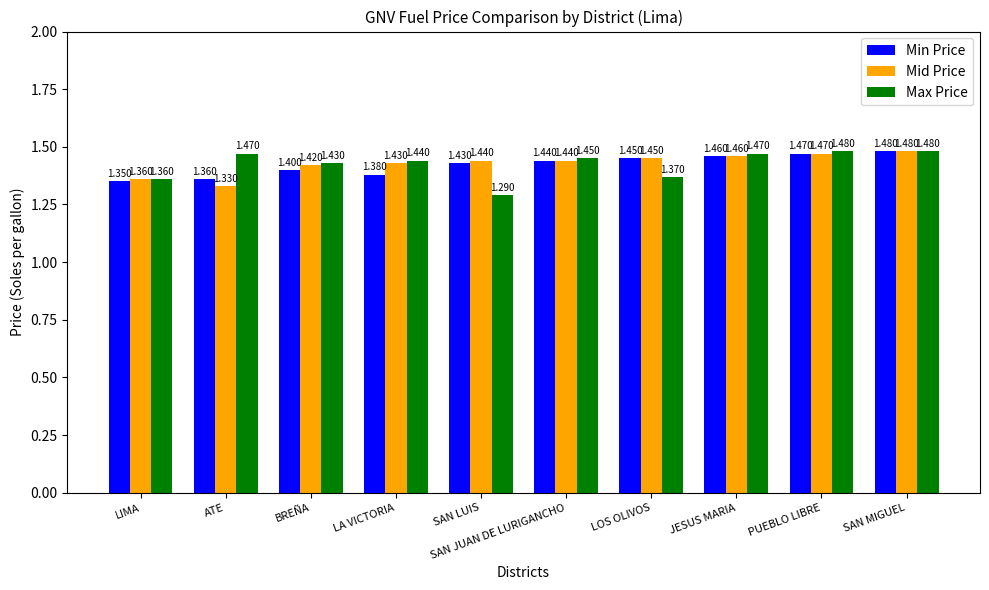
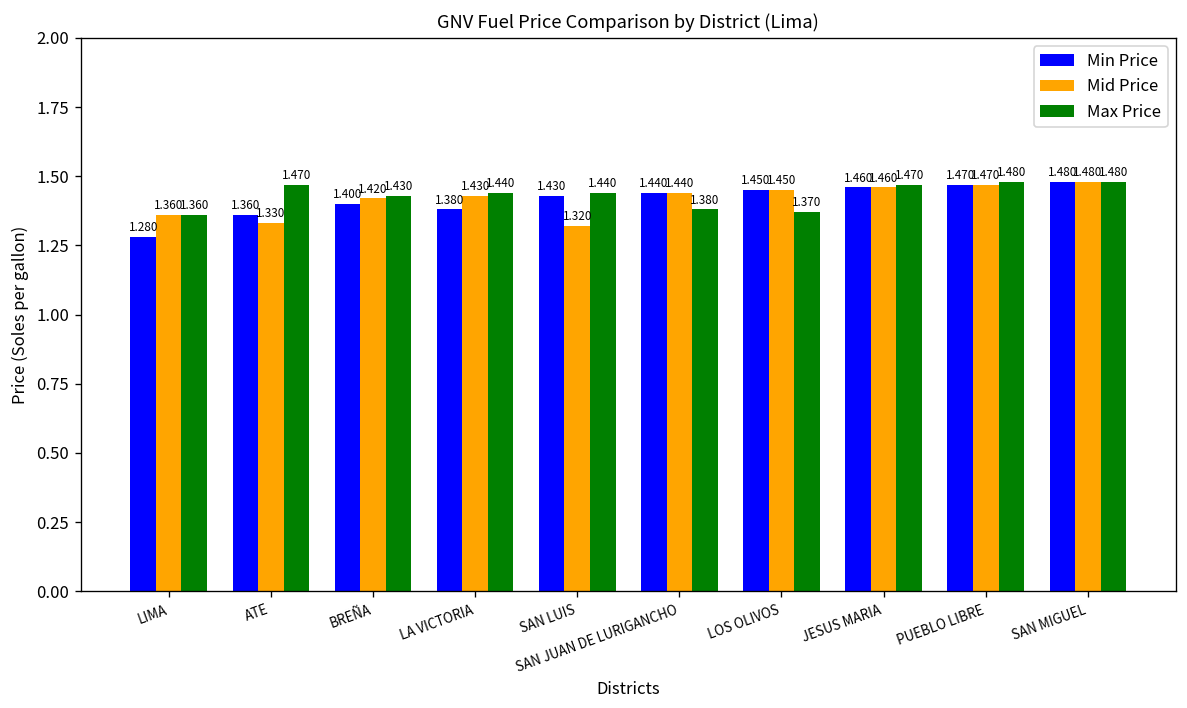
  {
    "Min Price": {
-     "LIMA": 1.350,
+     "LIMA": 1.280,
      "ATE": 1.360,
      "BREÑA": 1.400,
      "LA VICTORIA": 1.380,
      "SAN LUIS": 1.430,
      "SAN JUAN DE LURIGANCHO": 1.440,
      "LOS OLIVOS": 1.450,
      "JESUS MARIA": 1.460,
      "PUEBLO LIBRE": 1.470,
      "SAN MIGUEL": 1.480
    },
    "Mid Price": {
      "LIMA": 1.360,
      "ATE": 1.330,
      "BREÑA": 1.420,
      "LA VICTORIA": 1.430,
-     "SAN LUIS": 1.440,
+     "SAN LUIS": 1.320,
      "SAN JUAN DE LURIGANCHO": 1.440,
      "LOS OLIVOS": 1.450,
      "JESUS MARIA": 1.460,
      "PUEBLO LIBRE": 1.470,
      "SAN MIGUEL": 1.480
    },
    "Max Price": {
      "LIMA": 1.360,
      "ATE": 1.470,
      "BREÑA": 1.430,
      "LA VICTORIA": 1.440,
-     "SAN LUIS": 1.290,
-     "SAN JUAN DE LURIGANCHO": 1.450,
+     "SAN LUIS": 1.440,
+     "SAN JUAN DE LURIGANCHO": 1.380,
      "LOS OLIVOS": 1.370,
      "JESUS MARIA": 1.470,
      "PUEBLO LIBRE": 1.480,
      "SAN MIGUEL": 1.480
    }
  }
